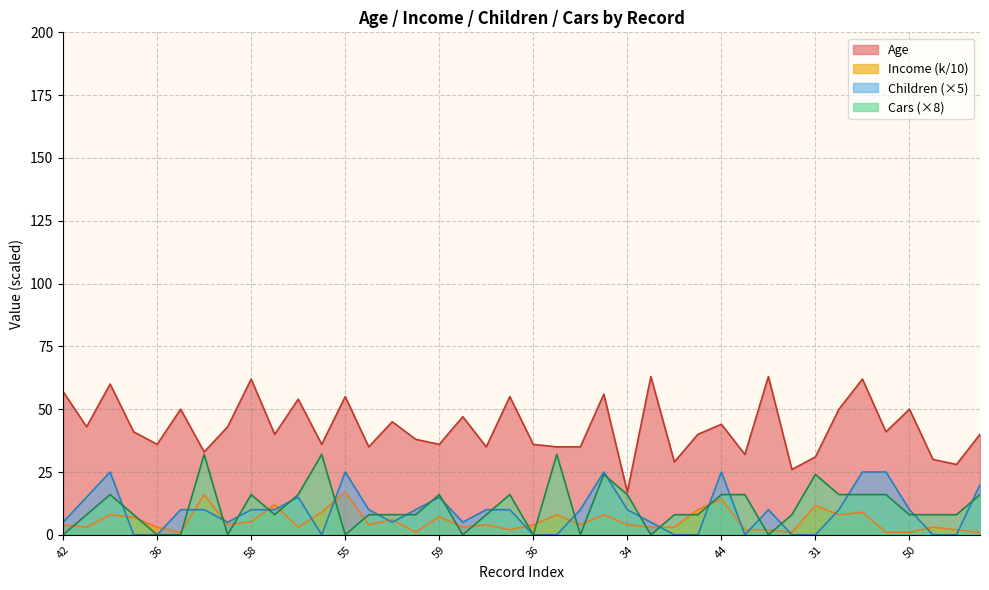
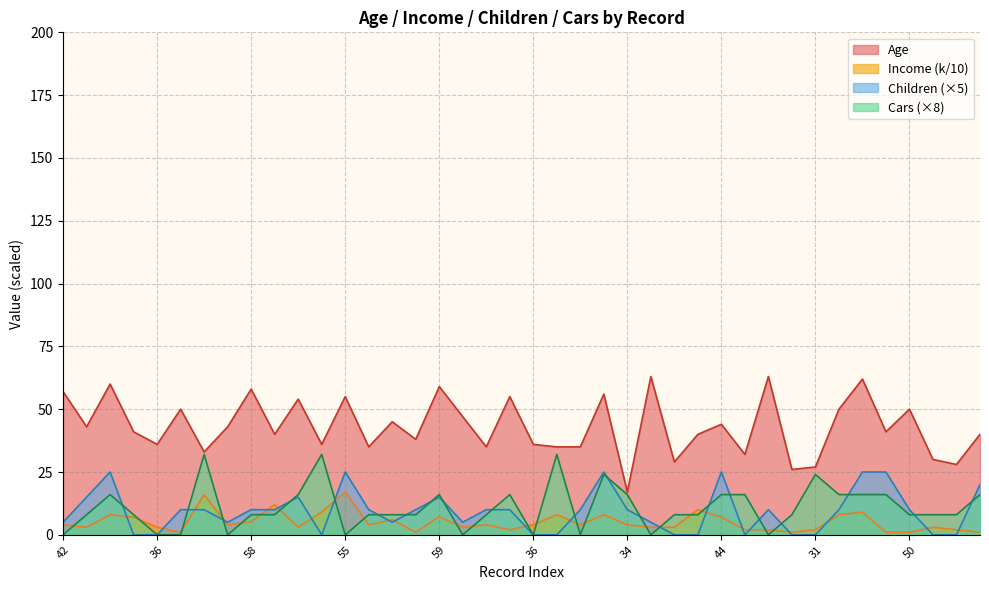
  {
    "Age": {
      "42": 57,
-     "58": 62,
-     "59": 36,
+     "58": 58,
+     "59": 59,
      "44": 44,
-     "31": 31
+     "31": 27
    },
    "Income (k/10)": {
      "58": 5,
      "59": 7,
      "34": 4,
-     "44": 14,
-     "31": 12
+     "44": 7,
+     "31": 2
    },
    "Children (×5)": {
      "58": 10,
      "34": 10,
      "44": 25,
      "31": 0
    },
    "Cars (×8)": {
      "42": 0,
-     "58": 16,
+     "58": 8,
      "44": 16,
      "31": 24
    }
  }
